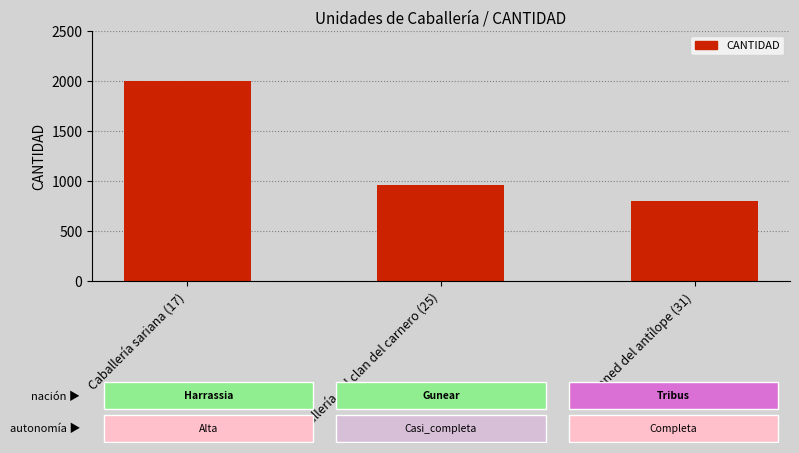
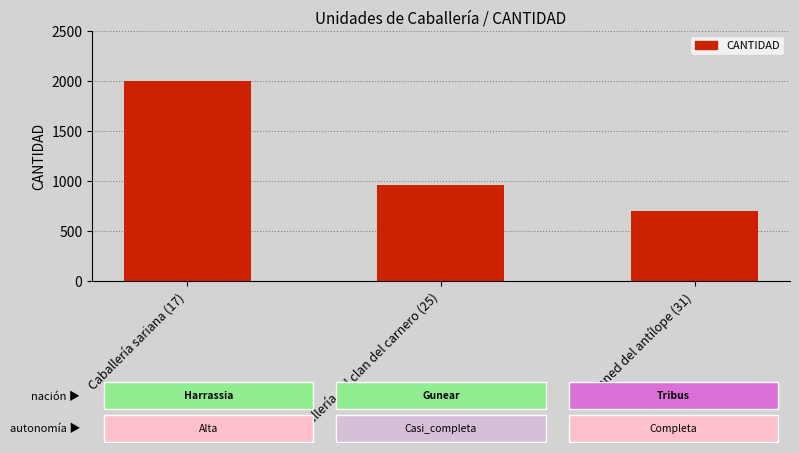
  {
    "Caballería sariana (17)": 2000,
    "Caballería del clan del carnero (25)": 1000,
-   "Tahlaned del antílope (31)": 800
+   "Tahlaned del antílope (31)": 700
  }
